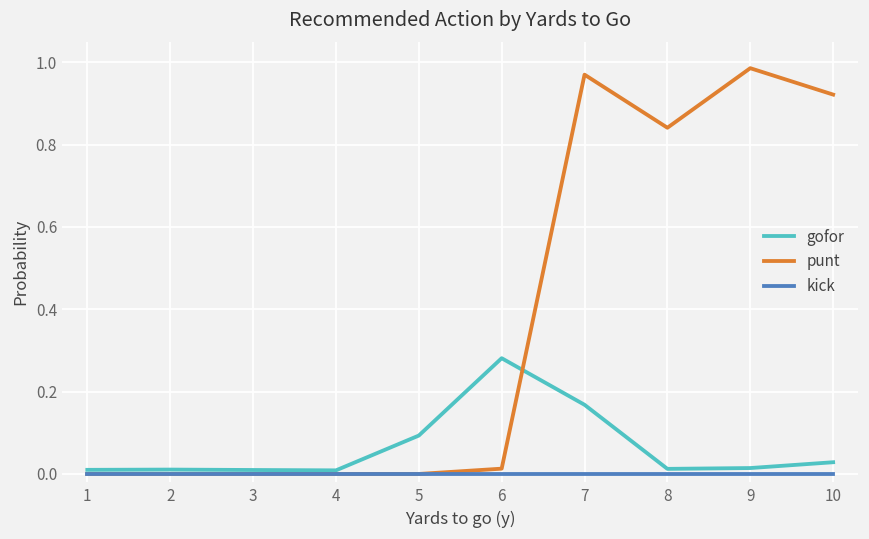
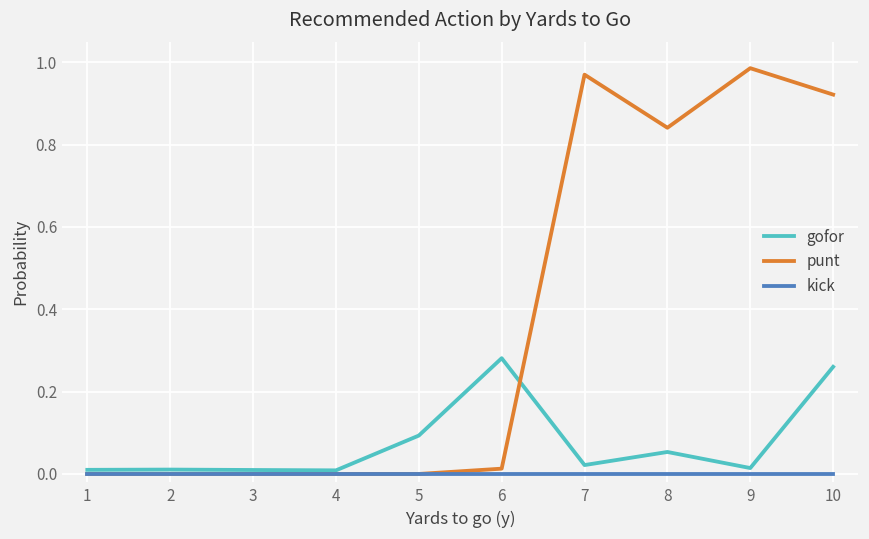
  {
    "gofor": {
      "1": 0.01,
      "2": 0.01,
      "3": 0.01,
      "4": 0.01,
      "5": 0.09,
      "6": 0.28,
-     "7": 0.17,
-     "8": 0.01,
+     "7": 0.02,
+     "8": 0.05,
      "9": 0.01,
-     "10": 0.03
+     "10": 0.26
    },
    "punt": {
      "6": 0.01,
      "7": 0.97,
      "8": 0.84,
      "9": 0.99,
      "10": 0.92
    },
    "kick": {
      "6": 0.00,
      "7": 0.00,
      "8": 0.00,
      "9": 0.00,
      "10": 0.00
    }
  }
